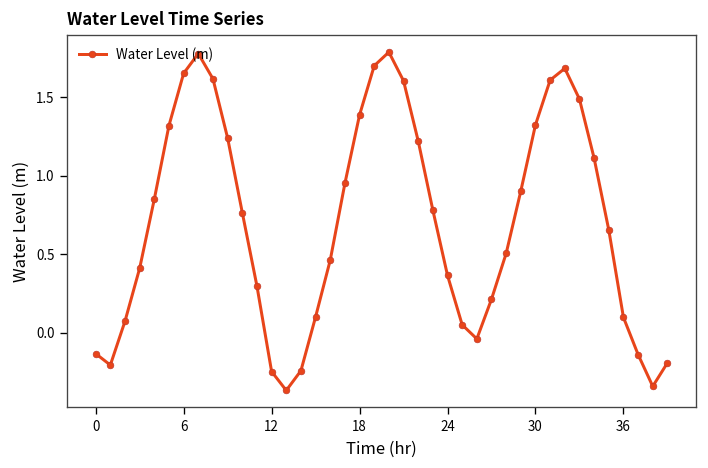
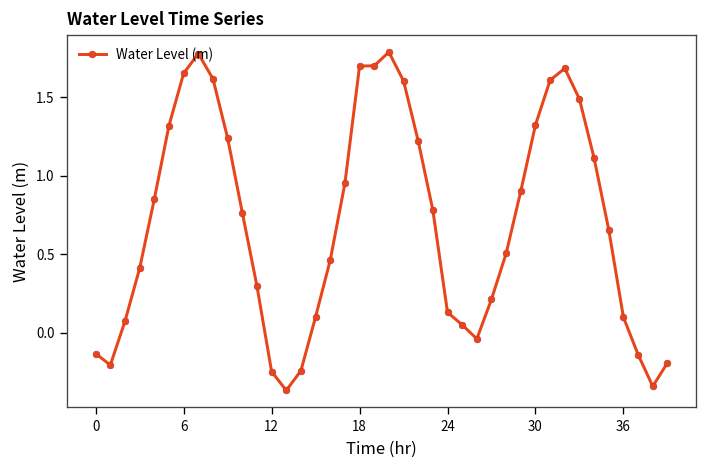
  {
    "0": -0.13,
    "6": 1.65,
    "12": -0.25,
-   "18": 1.39,
-   "24": 0.36,
+   "18": 1.70,
+   "24": 0.13,
    "30": 1.32,
    "36": 0.10
  }
